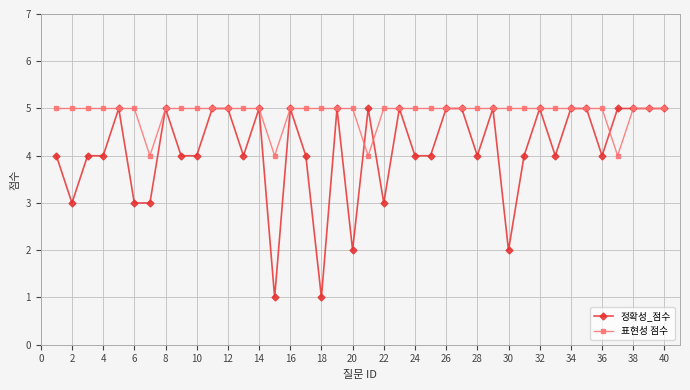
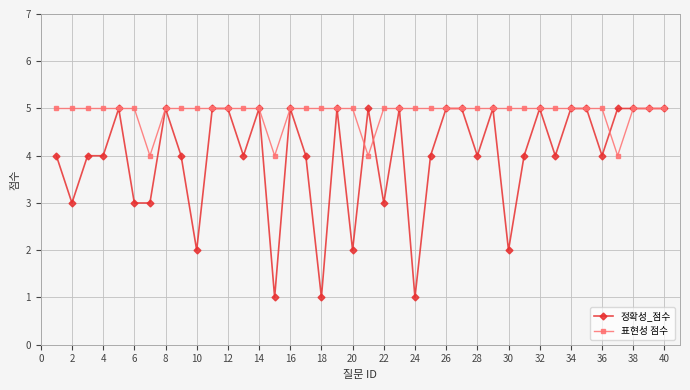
  {
    "정확성_점수": {
      "2": 3,
      "4": 4,
      "6": 3,
-     "10": 4,
+     "10": 2,
      "18": 1,
      "20": 2,
      "22": 3,
-     "24": 4,
+     "24": 1,
      "28": 4,
      "30": 2,
      "36": 4
    },
    "표현성 점수": {
      "2": 5,
      "4": 5,
      "6": 5,
      "10": 5,
      "18": 5,
      "20": 5,
      "22": 5,
      "24": 5,
      "28": 5,
      "30": 5,
      "36": 5
    }
  }
